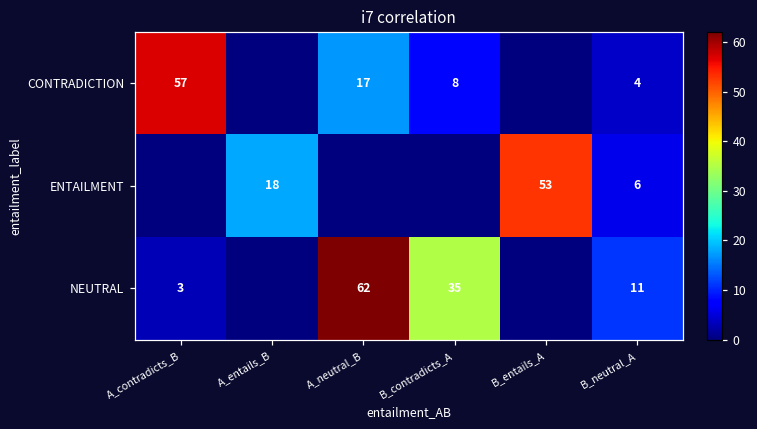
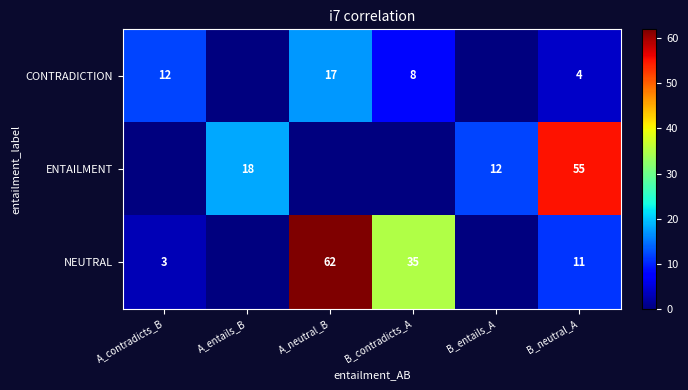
  {
    "CONTRADICTION": {
-     "A_contradicts_B": 57,
+     "A_contradicts_B": 12,
      "A_neutral_B": 17,
      "B_contradicts_A": 8,
      "B_neutral_A": 4
    },
    "ENTAILMENT": {
      "A_entails_B": 18,
-     "B_entails_A": 53,
-     "B_neutral_A": 6
+     "B_entails_A": 12,
+     "B_neutral_A": 55
    },
    "NEUTRAL": {
      "A_contradicts_B": 3,
      "A_neutral_B": 62,
      "B_contradicts_A": 35,
      "B_neutral_A": 11
    }
  }
